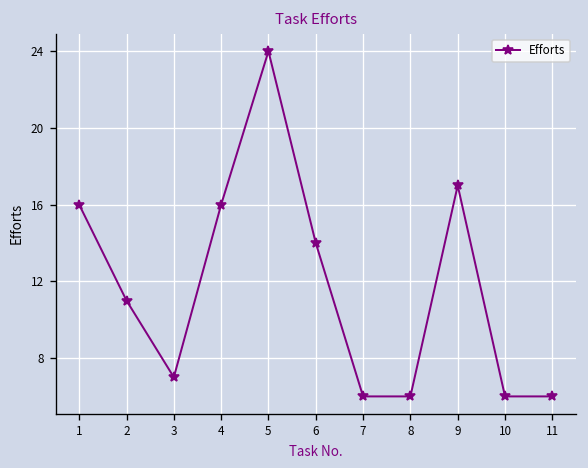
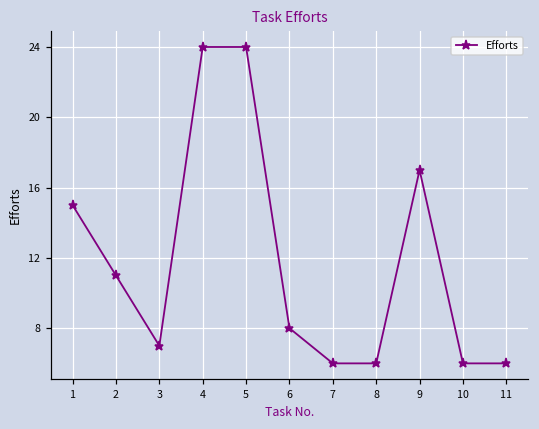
  {
-   "1": 16,
+   "1": 15,
    "2": 11,
    "3": 7,
-   "4": 16,
+   "4": 24,
    "5": 24,
-   "6": 14,
+   "6": 8,
    "7": 6,
    "8": 6,
    "9": 17,
    "10": 6,
    "11": 6
  }
